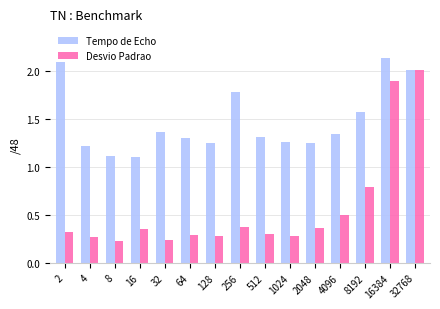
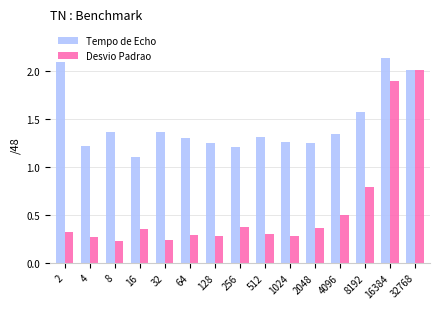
  {
    "Tempo de Echo": {
      "2": 2.1,
      "4": 1.2,
-     "8": 1.1,
+     "8": 1.4,
      "16": 1.1,
      "32": 1.4,
      "64": 1.3,
      "128": 1.2,
-     "256": 1.8,
+     "256": 1.2,
      "512": 1.3,
      "1024": 1.3,
      "2048": 1.3,
      "4096": 1.3,
      "8192": 1.6,
      "16384": 2.1,
      "32768": 2.0
    },
    "Desvio Padrao": {
      "2": 0.3,
      "4": 0.3,
      "8": 0.2,
      "16": 0.3,
      "32": 0.2,
      "64": 0.3,
      "128": 0.3,
      "256": 0.4,
      "512": 0.3,
      "1024": 0.3,
      "2048": 0.4,
      "4096": 0.5,
      "8192": 0.8,
      "16384": 1.9,
      "32768": 2.0
    }
  }
